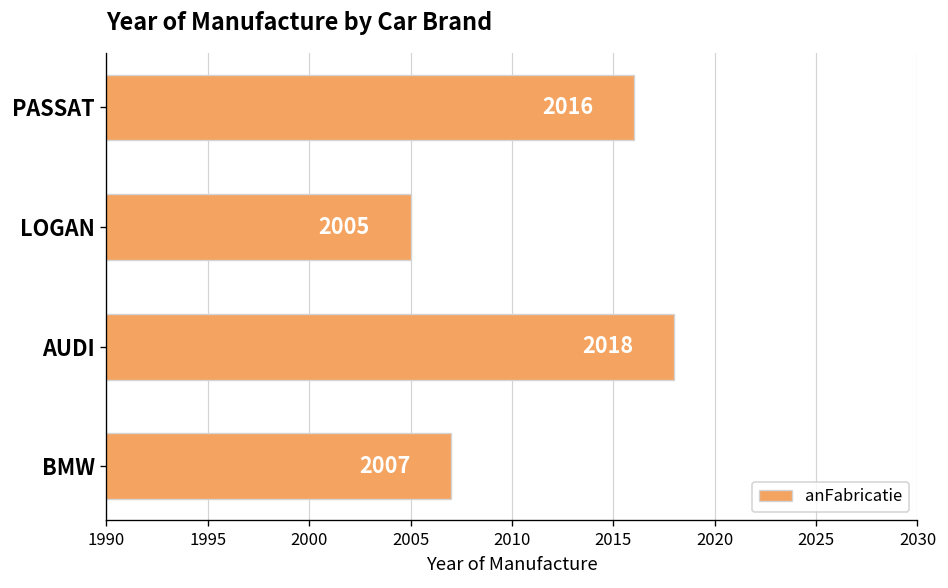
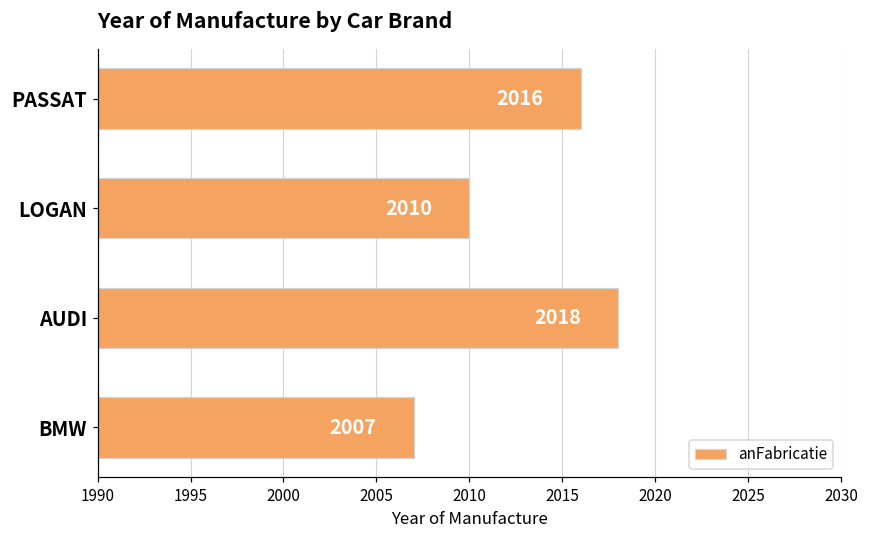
  {
    "PASSAT": 2016,
-   "LOGAN": 2005,
+   "LOGAN": 2010,
    "AUDI": 2018,
    "BMW": 2007
  }
